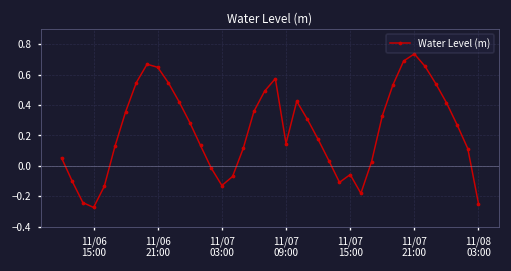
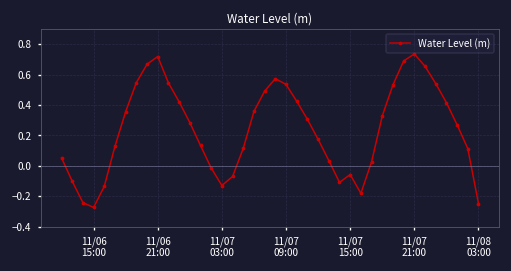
  {
    "11/06 15:00": -0.27,
-   "11/06 21:00": 0.65,
+   "11/06 21:00": 0.72,
    "11/07 03:00": -0.13,
-   "11/07 09:00": 0.15,
+   "11/07 09:00": 0.53,
    "11/07 15:00": -0.06,
    "11/07 21:00": 0.74,
    "11/08 03:00": -0.25
  }
